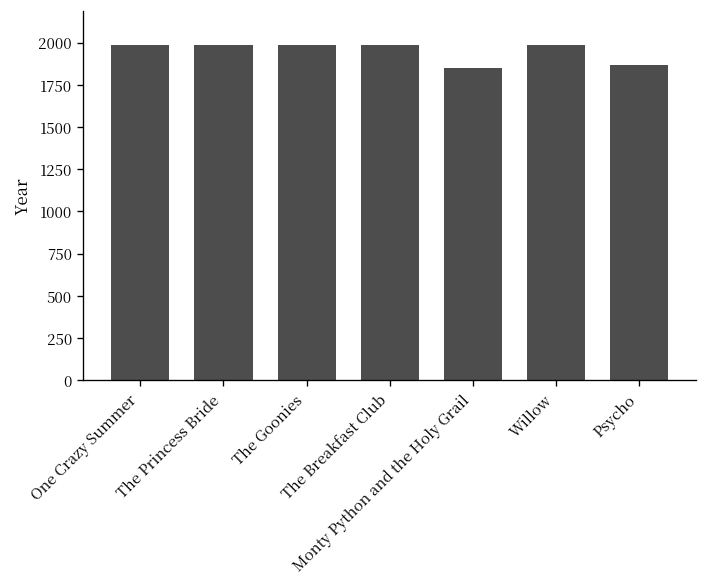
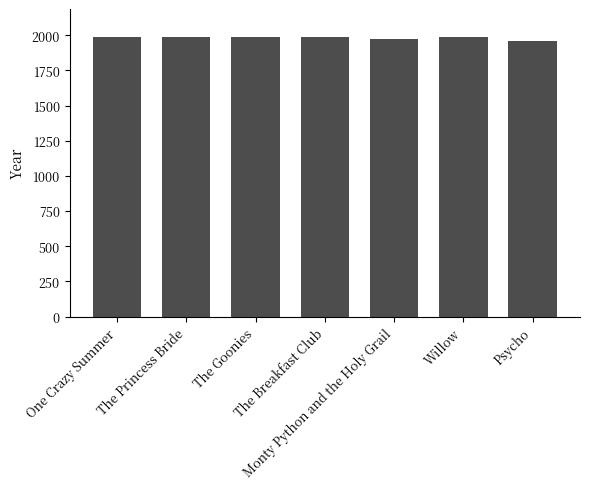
  {
    "One Crazy Summer": 1990,
    "The Princess Bride": 1990,
    "The Goonies": 1990,
    "The Breakfast Club": 1990,
-   "Monty Python and the Holy Grail": 1850,
+   "Monty Python and the Holy Grail": 1980,
    "Willow": 1990,
-   "Psycho": 1870
+   "Psycho": 1960
  }
